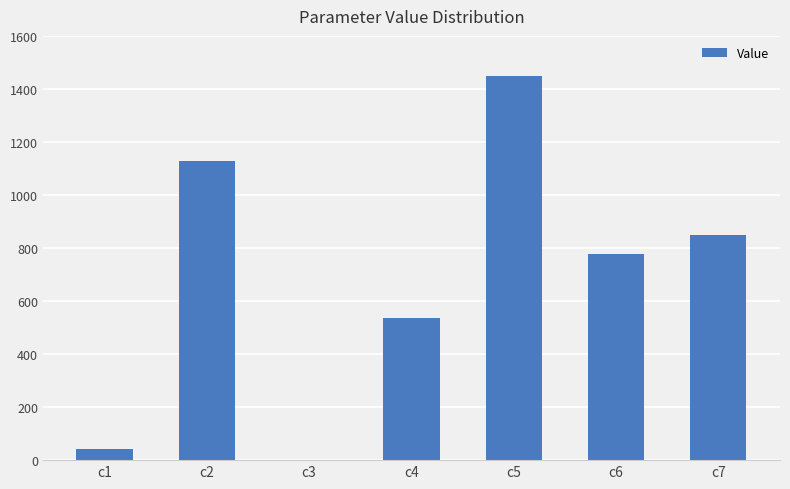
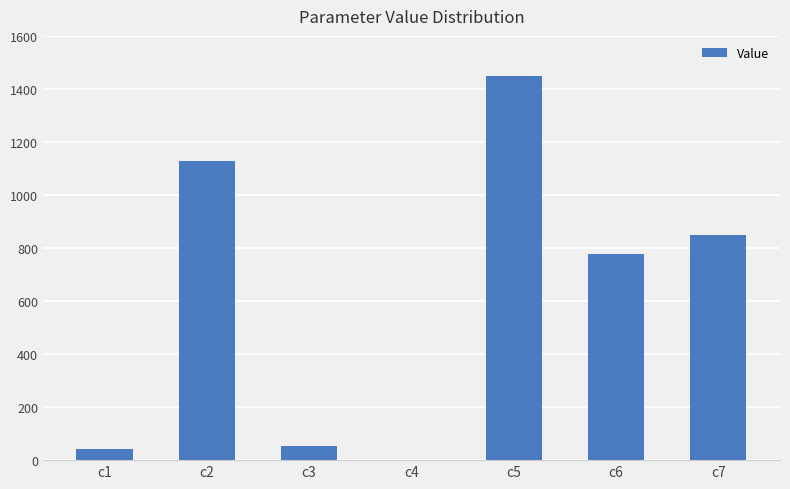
  {
    "c1": 40,
    "c2": 1130,
-   "c3": 0,
-   "c4": 540,
+   "c3": 50,
+   "c4": 0,
    "c5": 1450,
    "c6": 780,
    "c7": 850
  }
